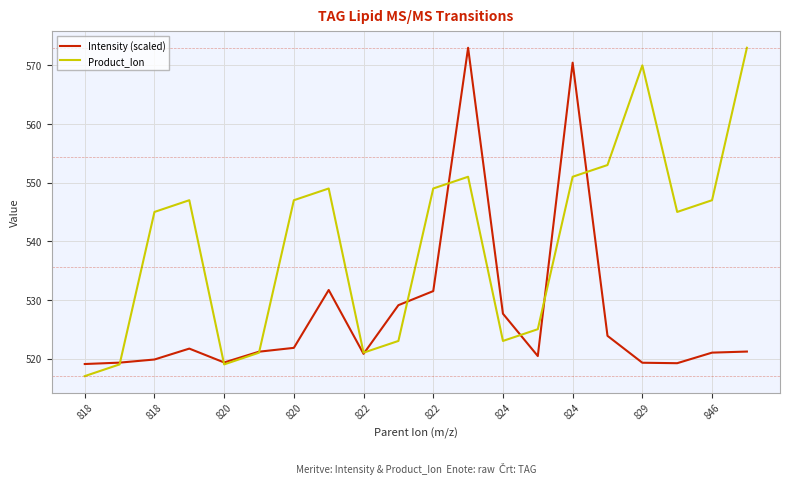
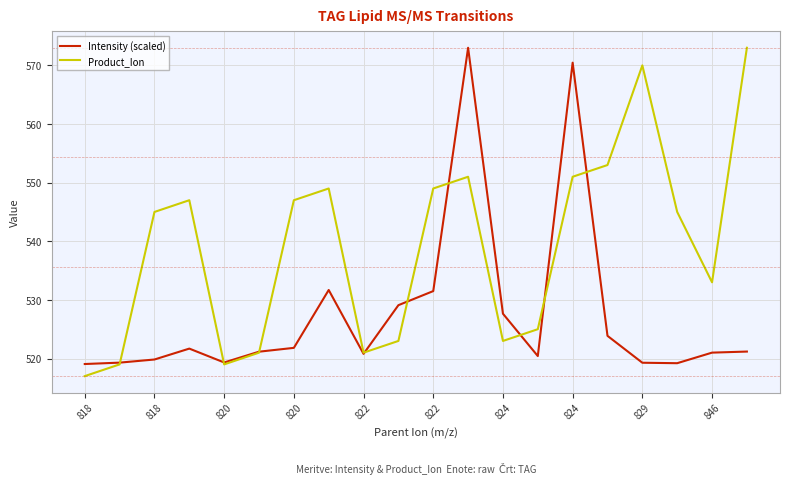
  {
    "Intensity (scaled)": {
      "829": 519,
      "846": 521
    },
    "Product_Ion": {
      "829": 570,
-     "846": 547
+     "846": 533
    }
  }
